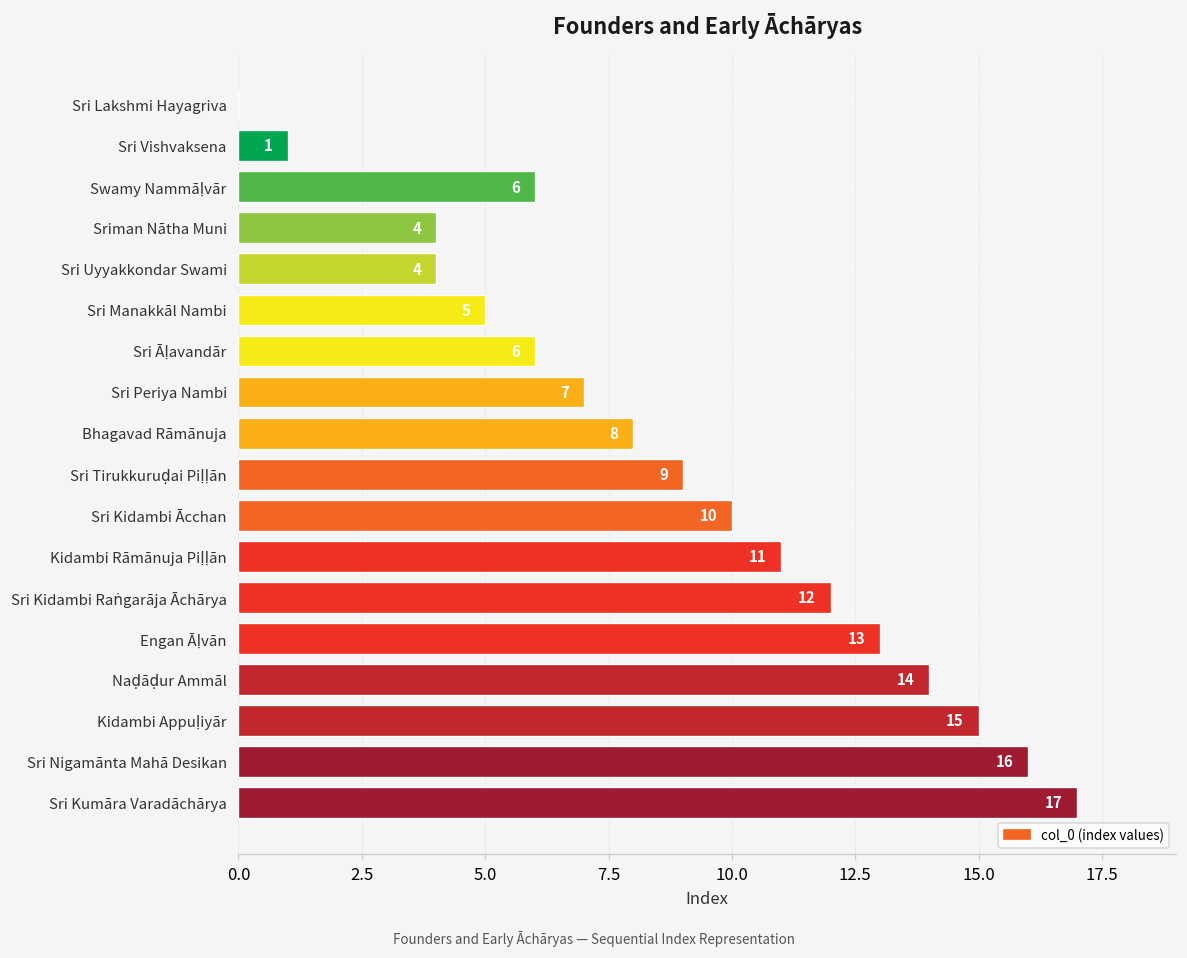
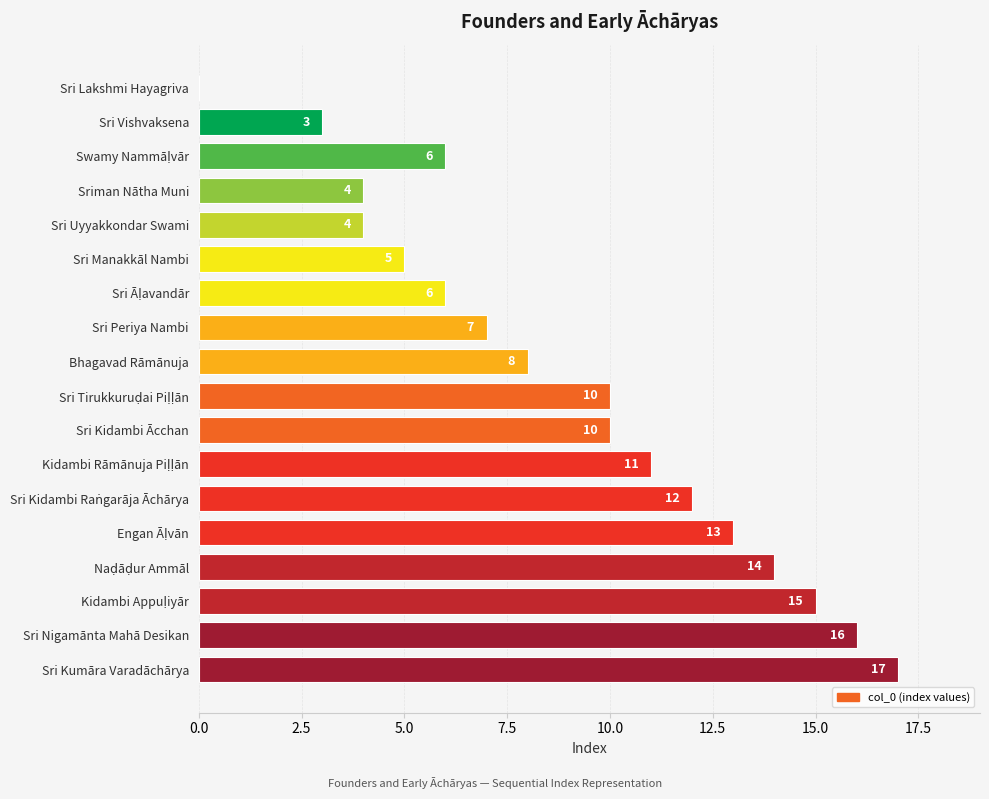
  {
-   "Sri Vishvaksena": 1,
+   "Sri Vishvaksena": 3,
    "Swamy Nammāḷvār": 6,
    "Sriman Nātha Muni": 4,
    "Sri Uyyakkondar Swami": 4,
    "Sri Manakkāl Nambi": 5,
    "Sri Āḷavandār": 6,
    "Sri Periya Nambi": 7,
    "Bhagavad Rāmānuja": 8,
-   "Sri Tirukkuruḍai Piḷḷān": 9,
+   "Sri Tirukkuruḍai Piḷḷān": 10,
    "Sri Kidambi Ācchan": 10,
    "Kidambi Rāmānuja Piḷḷān": 11,
    "Sri Kidambi Raṅgarāja Āchārya": 12,
    "Engan Āḷvān": 13,
    "Naḍāḍur Ammāl": 14,
    "Kidambi Appuḷiyār": 15,
    "Sri Nigamānta Mahā Desikan": 16,
    "Sri Kumāra Varadāchārya": 17
  }
